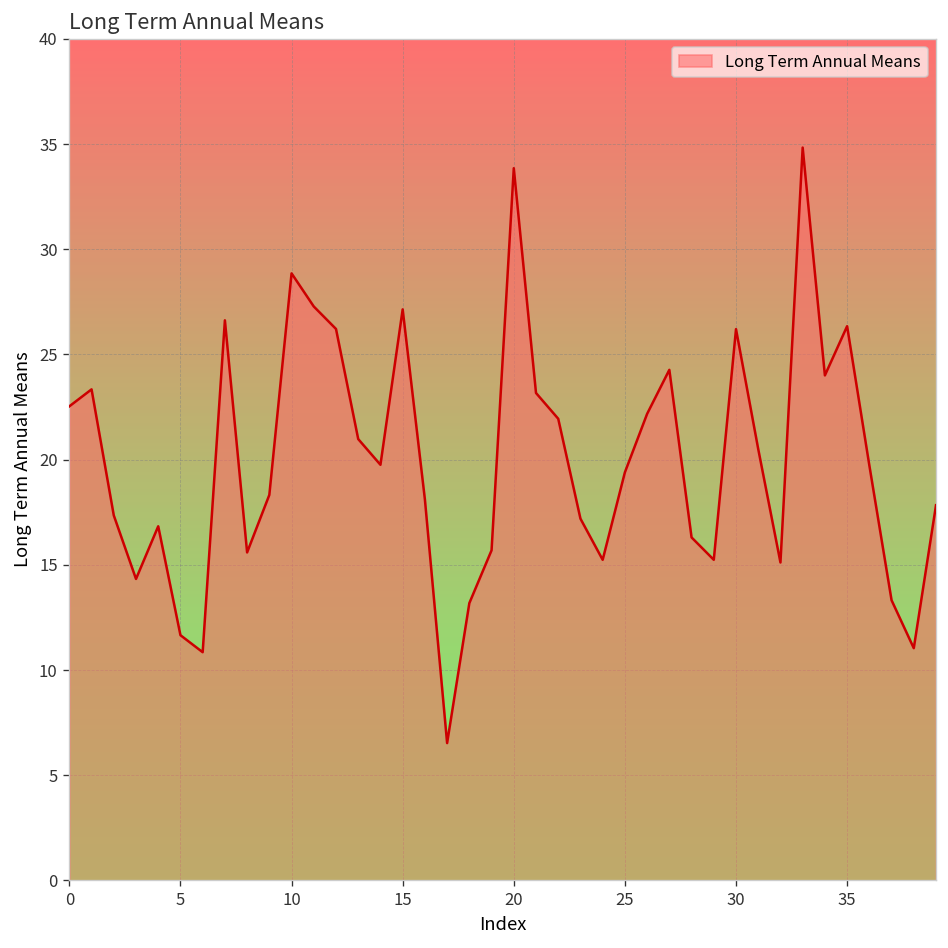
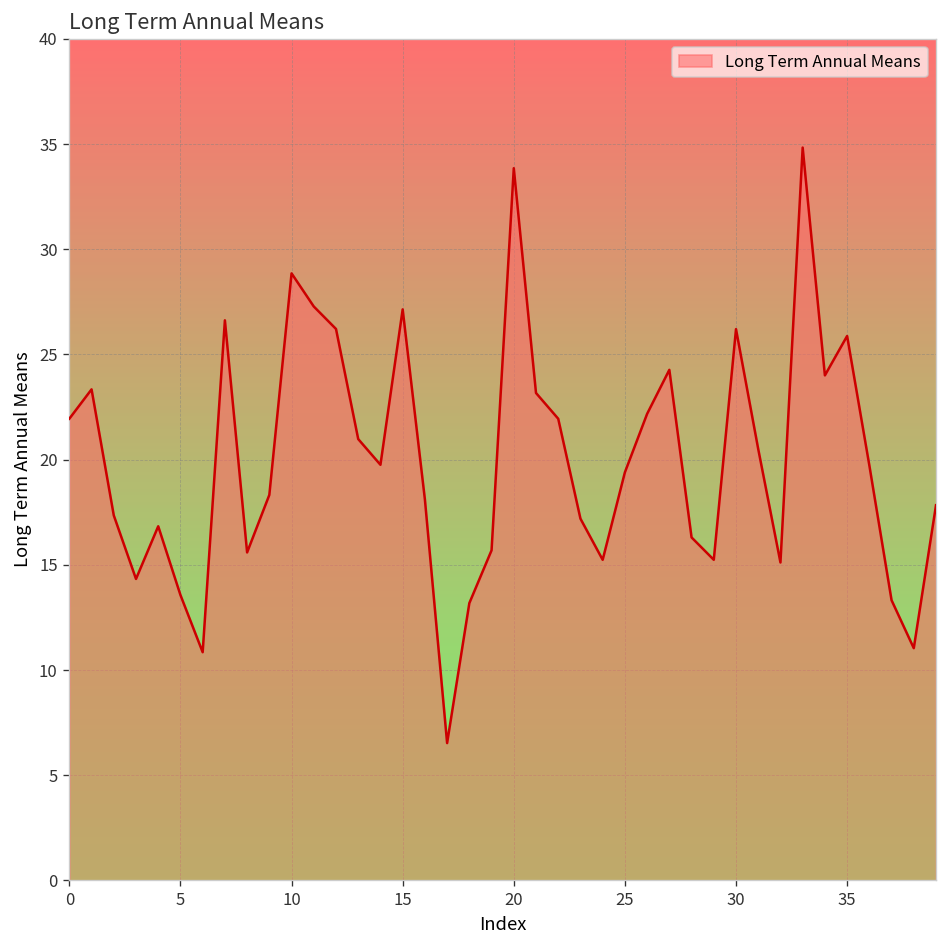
  {
-   "0": 22.5,
-   "5": 11.7,
+   "0": 21.9,
+   "5": 13.6,
    "10": 28.9,
    "15": 27.1,
    "20": 33.9,
    "25": 19.4,
    "30": 26.2,
-   "35": 26.3
+   "35": 25.9
  }
